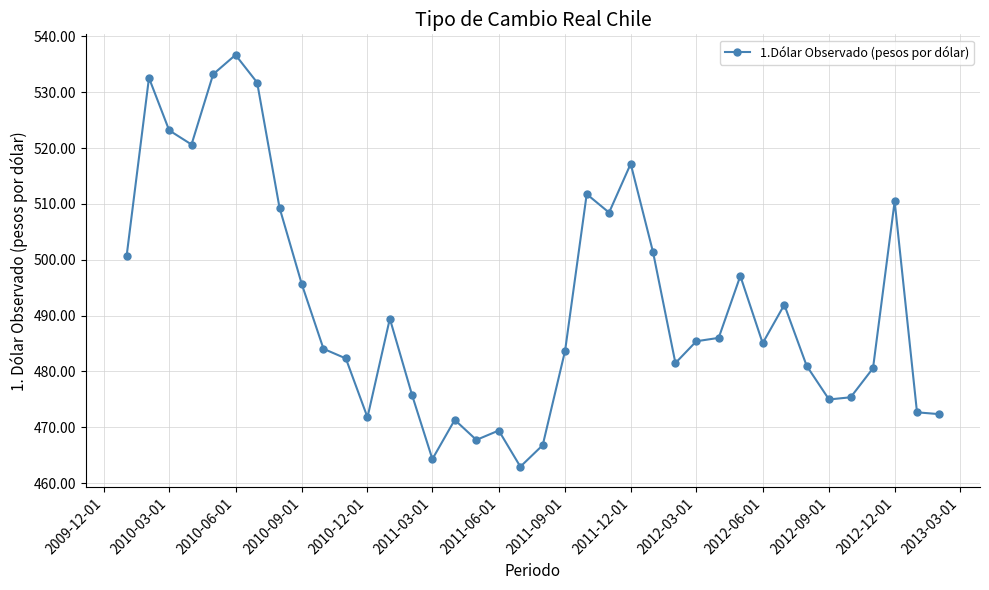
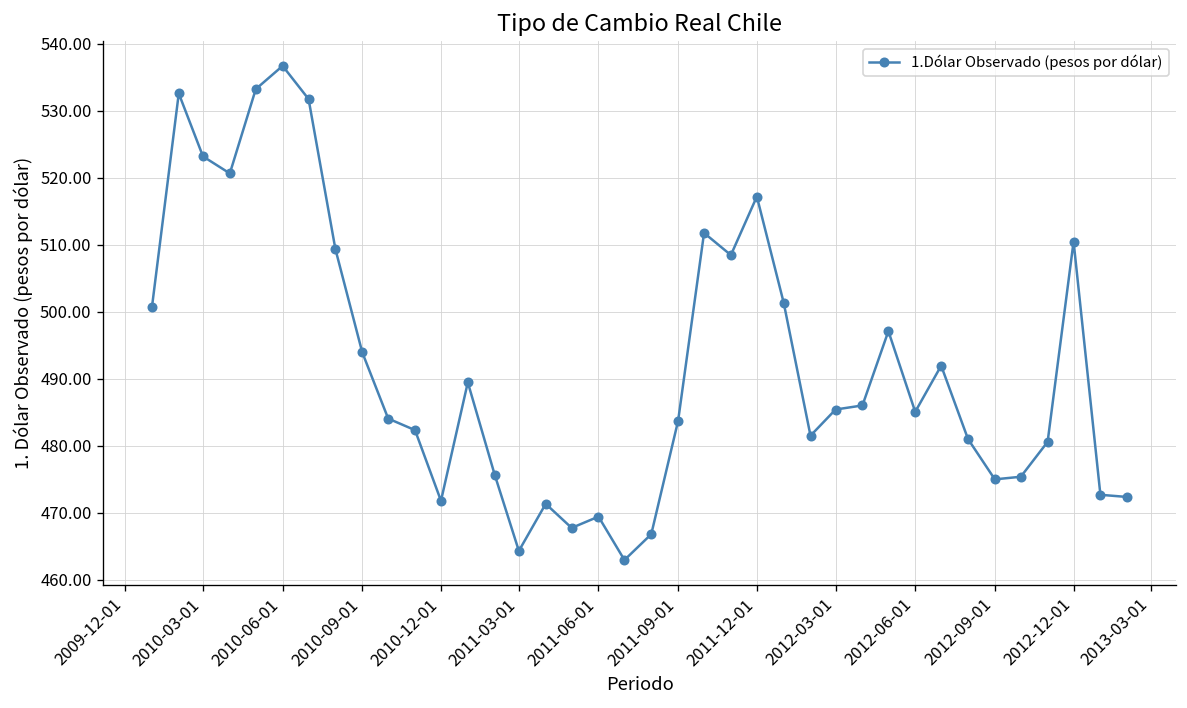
  {
    "2010-03-01": 523,
    "2010-06-01": 537,
-   "2010-09-01": 496,
+   "2010-09-01": 494,
    "2010-12-01": 472,
    "2011-03-01": 464,
    "2011-06-01": 469,
    "2011-09-01": 484,
    "2011-12-01": 517,
    "2012-03-01": 485,
    "2012-06-01": 485,
    "2012-09-01": 475,
    "2012-12-01": 510
  }
